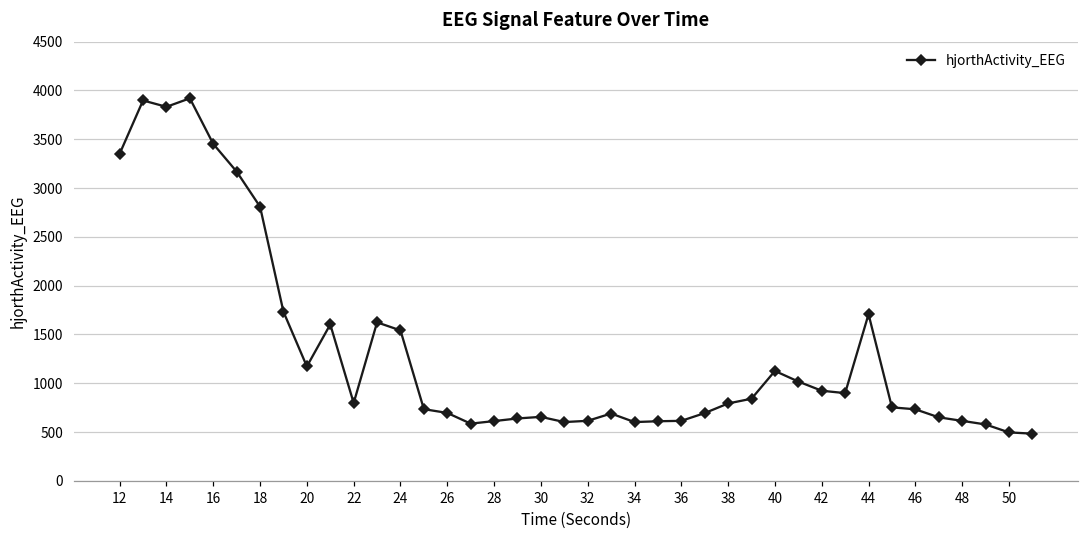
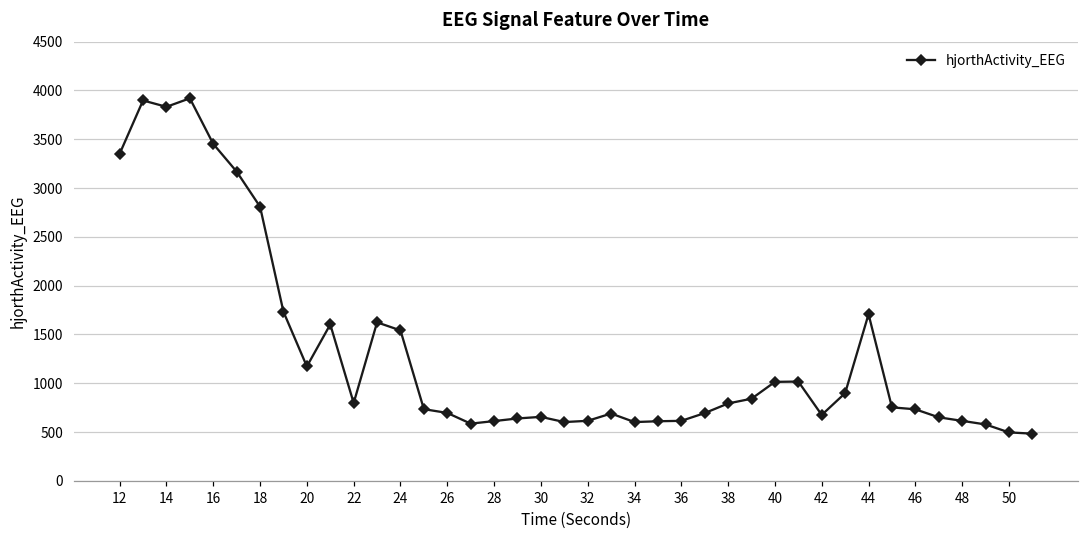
  {
    "12": 3400,
    "14": 3800,
    "16": 3500,
    "18": 2800,
    "20": 1200,
    "22": 800,
    "24": 1500,
    "26": 700,
    "28": 600,
    "30": 700,
    "32": 600,
    "34": 600,
    "36": 600,
    "38": 800,
-   "40": 1100,
-   "42": 900,
+   "40": 1000,
+   "42": 700,
    "44": 1700,
    "46": 700,
    "48": 600,
    "50": 500
  }
